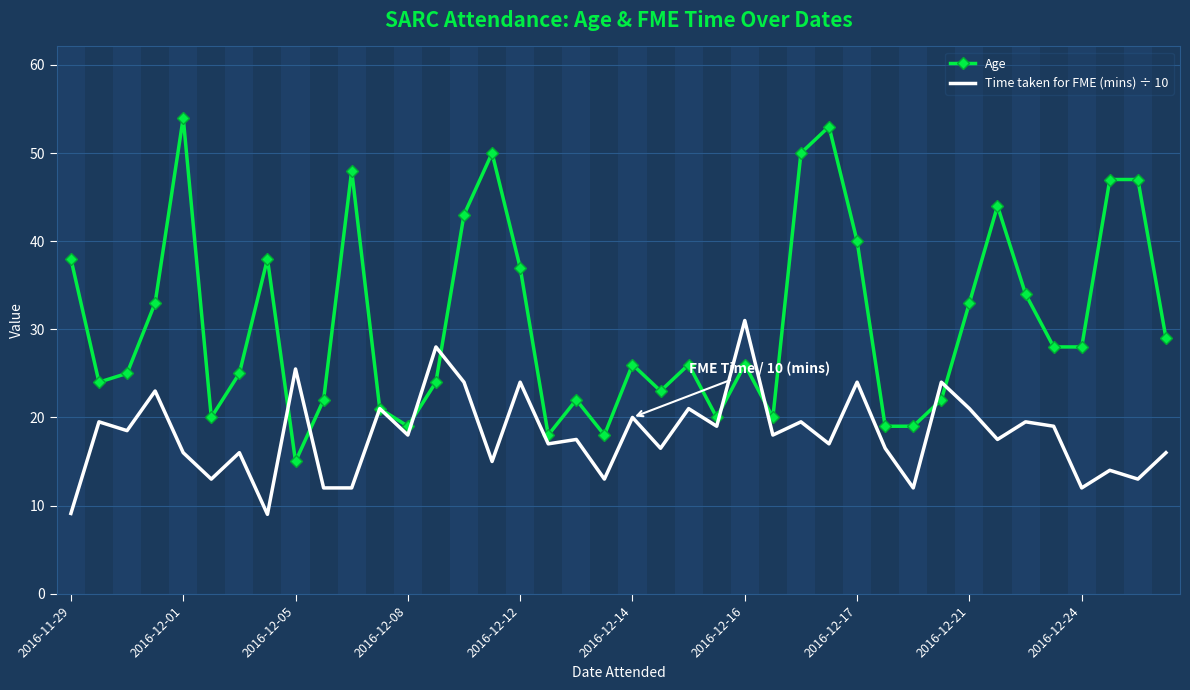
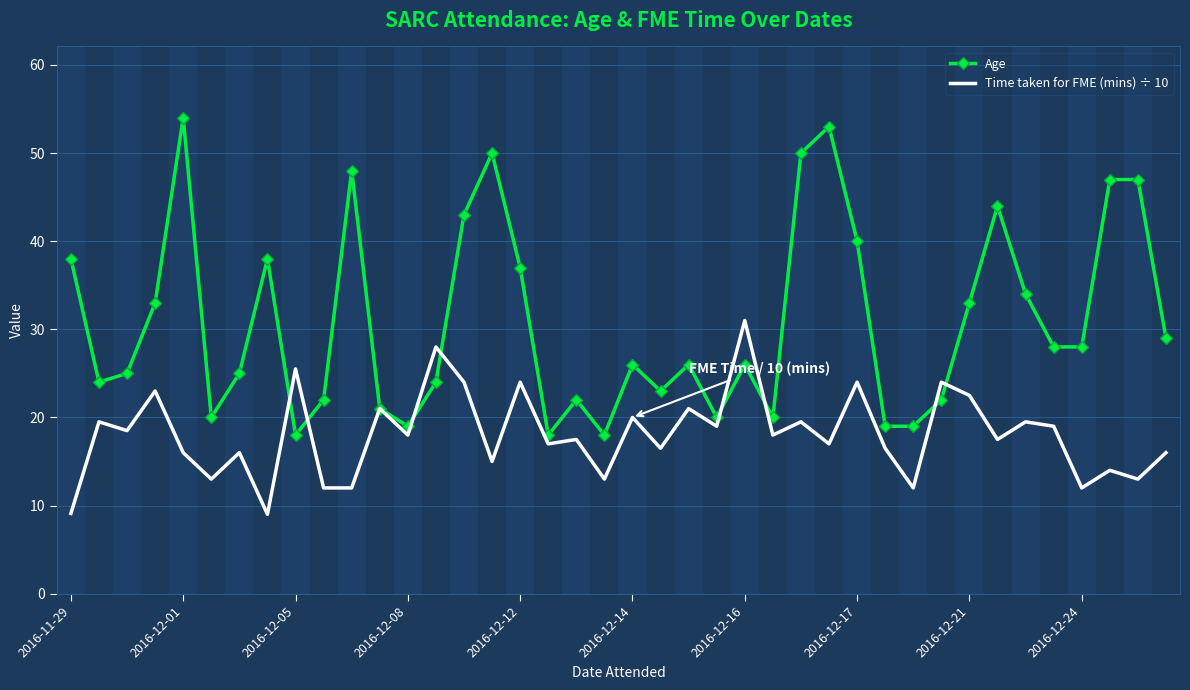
  {
    "Age": {
      "2016-11-29": 38,
-     "2016-12-05": 15,
+     "2016-12-05": 18,
      "2016-12-21": 33
    },
    "Time taken for FME (mins) ÷ 10": {
      "2016-11-29": 9,
      "2016-12-05": 26,
-     "2016-12-21": 21
+     "2016-12-21": 23
    }
  }
